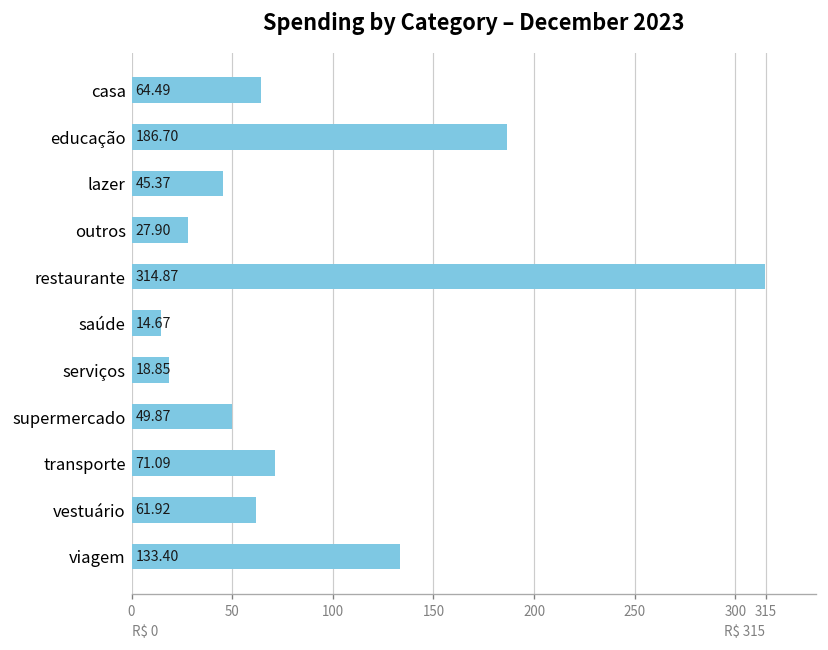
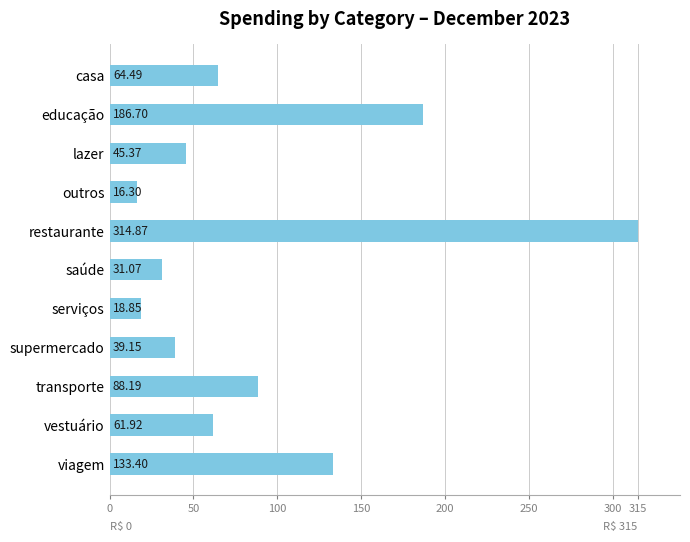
  {
    "casa": 64.49,
    "educação": 186.70,
    "lazer": 45.37,
-   "outros": 27.90,
+   "outros": 16.30,
    "restaurante": 314.87,
-   "saúde": 14.67,
+   "saúde": 31.07,
    "serviços": 18.85,
-   "supermercado": 49.87,
-   "transporte": 71.09,
+   "supermercado": 39.15,
+   "transporte": 88.19,
    "vestuário": 61.92,
    "viagem": 133.40
  }
